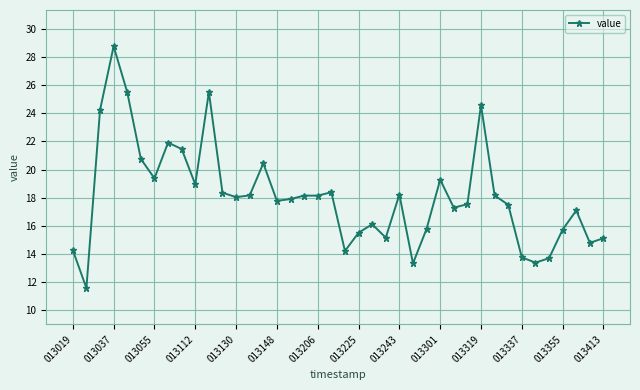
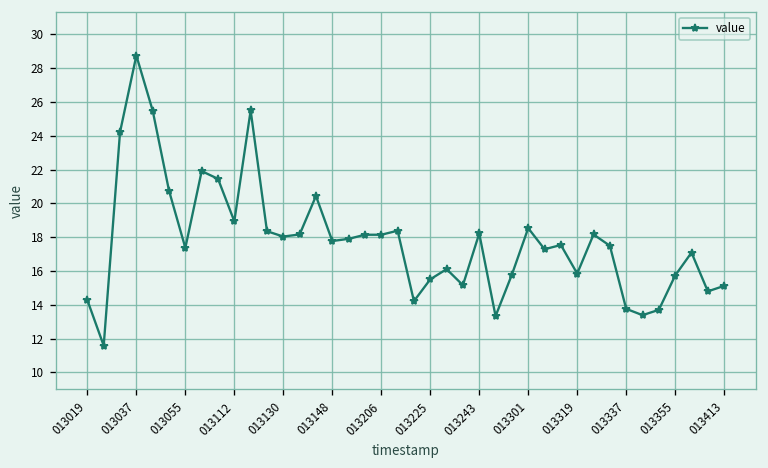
  {
    "013019": 14.3,
    "013037": 28.8,
-   "013055": 19.4,
+   "013055": 17.4,
    "013112": 18.9,
    "013130": 18.0,
    "013148": 17.8,
    "013206": 18.1,
    "013225": 15.5,
    "013243": 18.2,
-   "013301": 19.3,
-   "013319": 24.6,
+   "013301": 18.5,
+   "013319": 15.9,
    "013337": 13.8,
    "013355": 15.7,
    "013413": 15.1
  }
